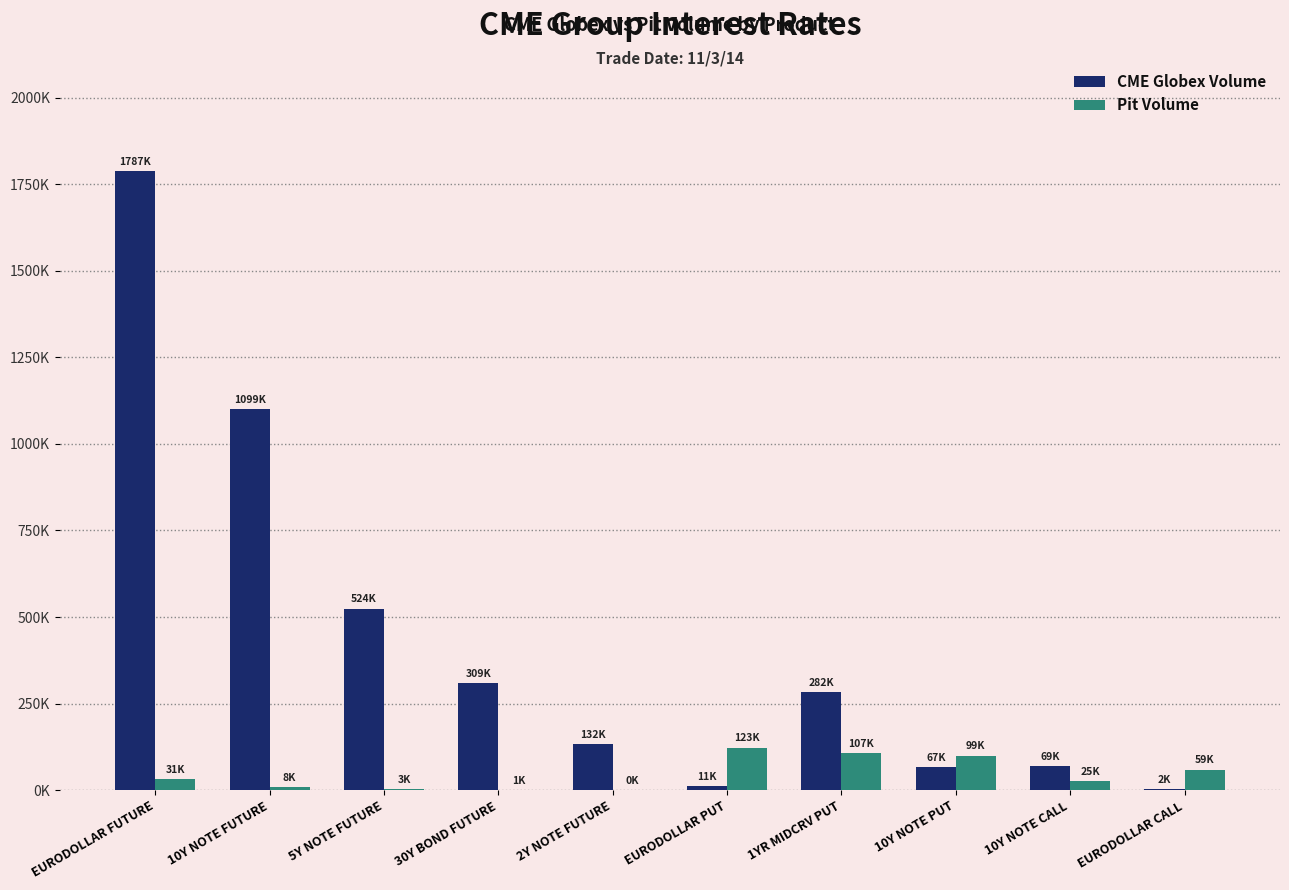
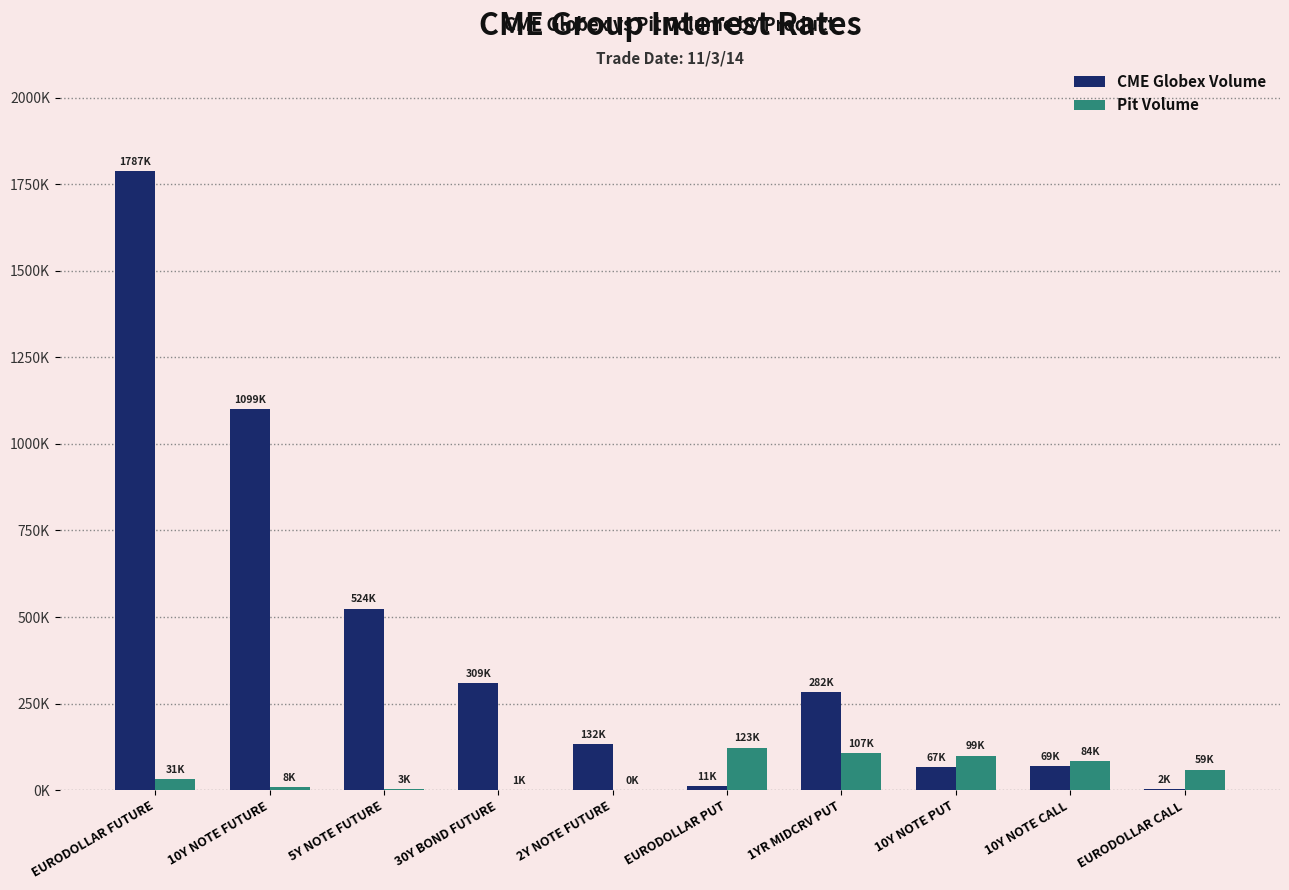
  {
    "CME Globex Volume": {
      "EURODOLLAR FUTURE": "1787K",
      "EURODOLLAR PUT": "11K",
      "1YR MIDCRV PUT": "282K",
      "10Y NOTE PUT": "67K",
      "10Y NOTE CALL": "69K",
      "EURODOLLAR CALL": "2K"
    },
    "Pit Volume": {
      "EURODOLLAR FUTURE": "31K",
      "30Y BOND FUTURE": "1K",
      "EURODOLLAR PUT": "123K",
      "1YR MIDCRV PUT": "107K",
-     "10Y NOTE CALL": "25K"
+     "10Y NOTE CALL": "84K"
    }
  }
